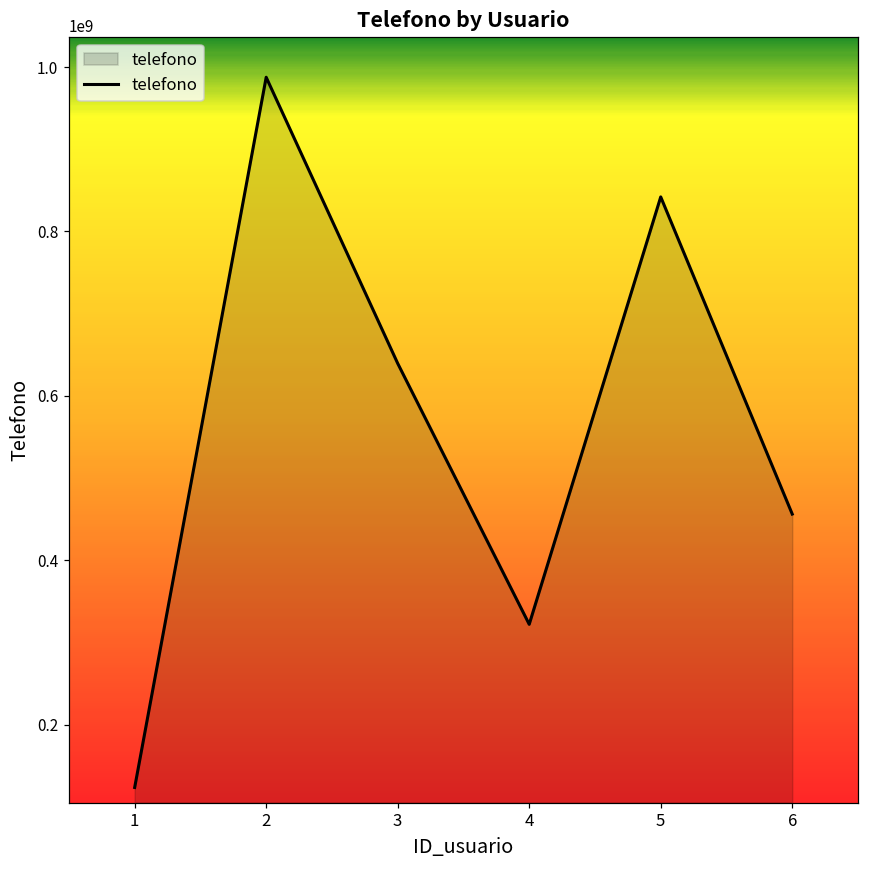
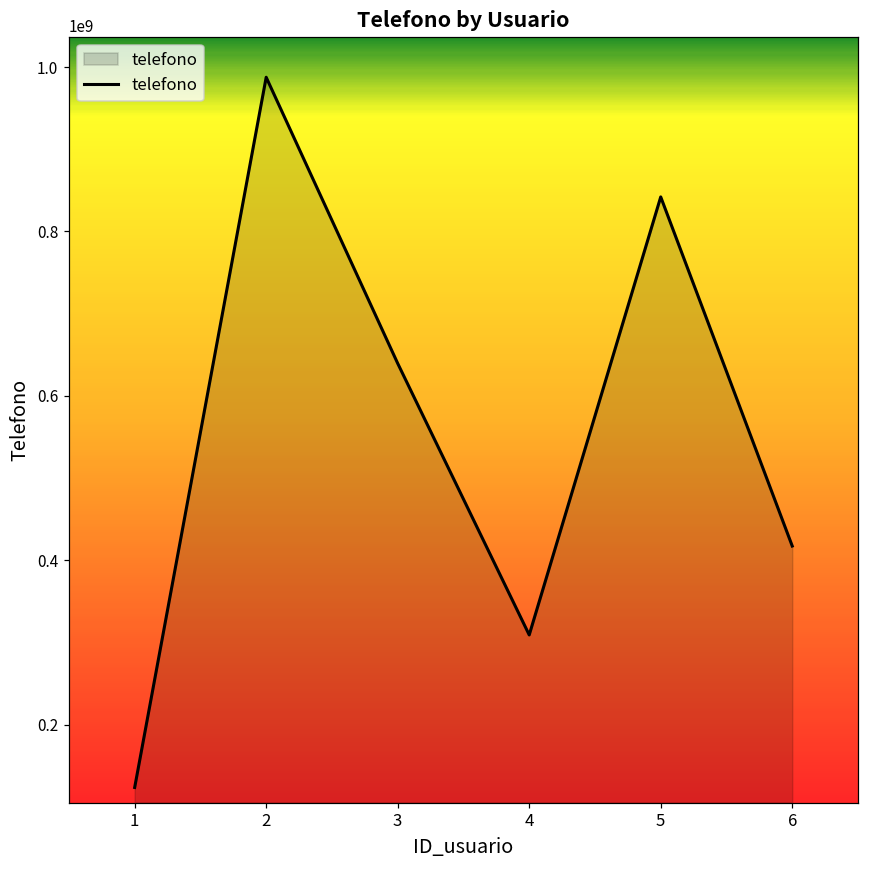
  {
    "1": 120000000,
    "2": 990000000,
    "3": 640000000,
-   "4": 320000000,
+   "4": 310000000,
    "5": 840000000,
-   "6": 460000000
+   "6": 420000000
  }
